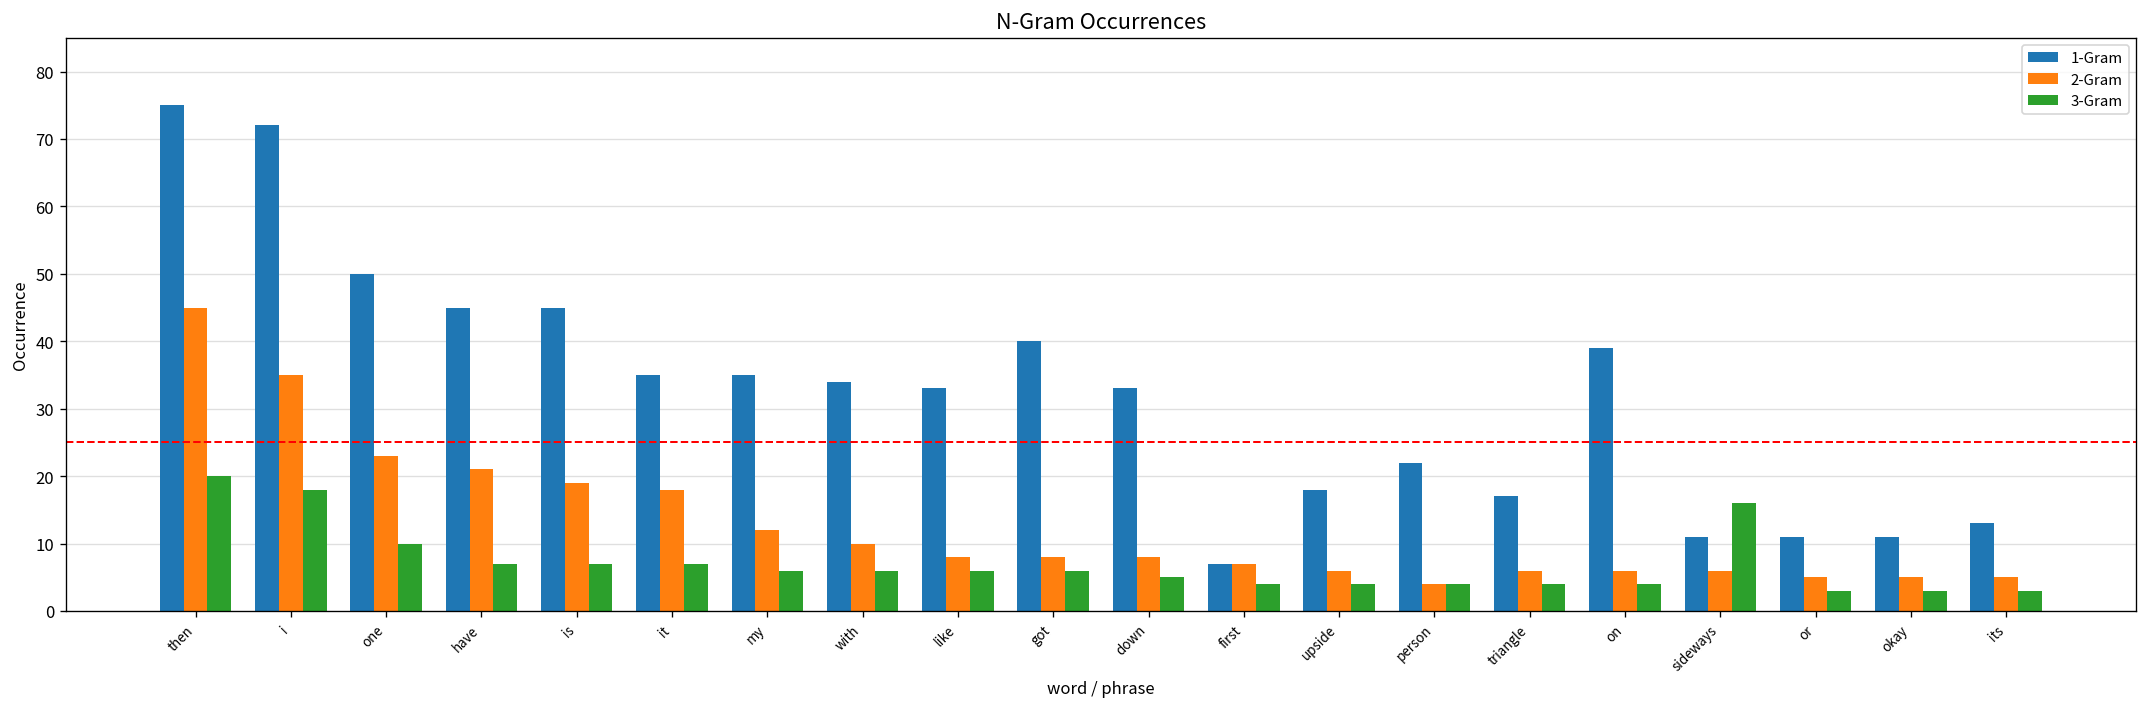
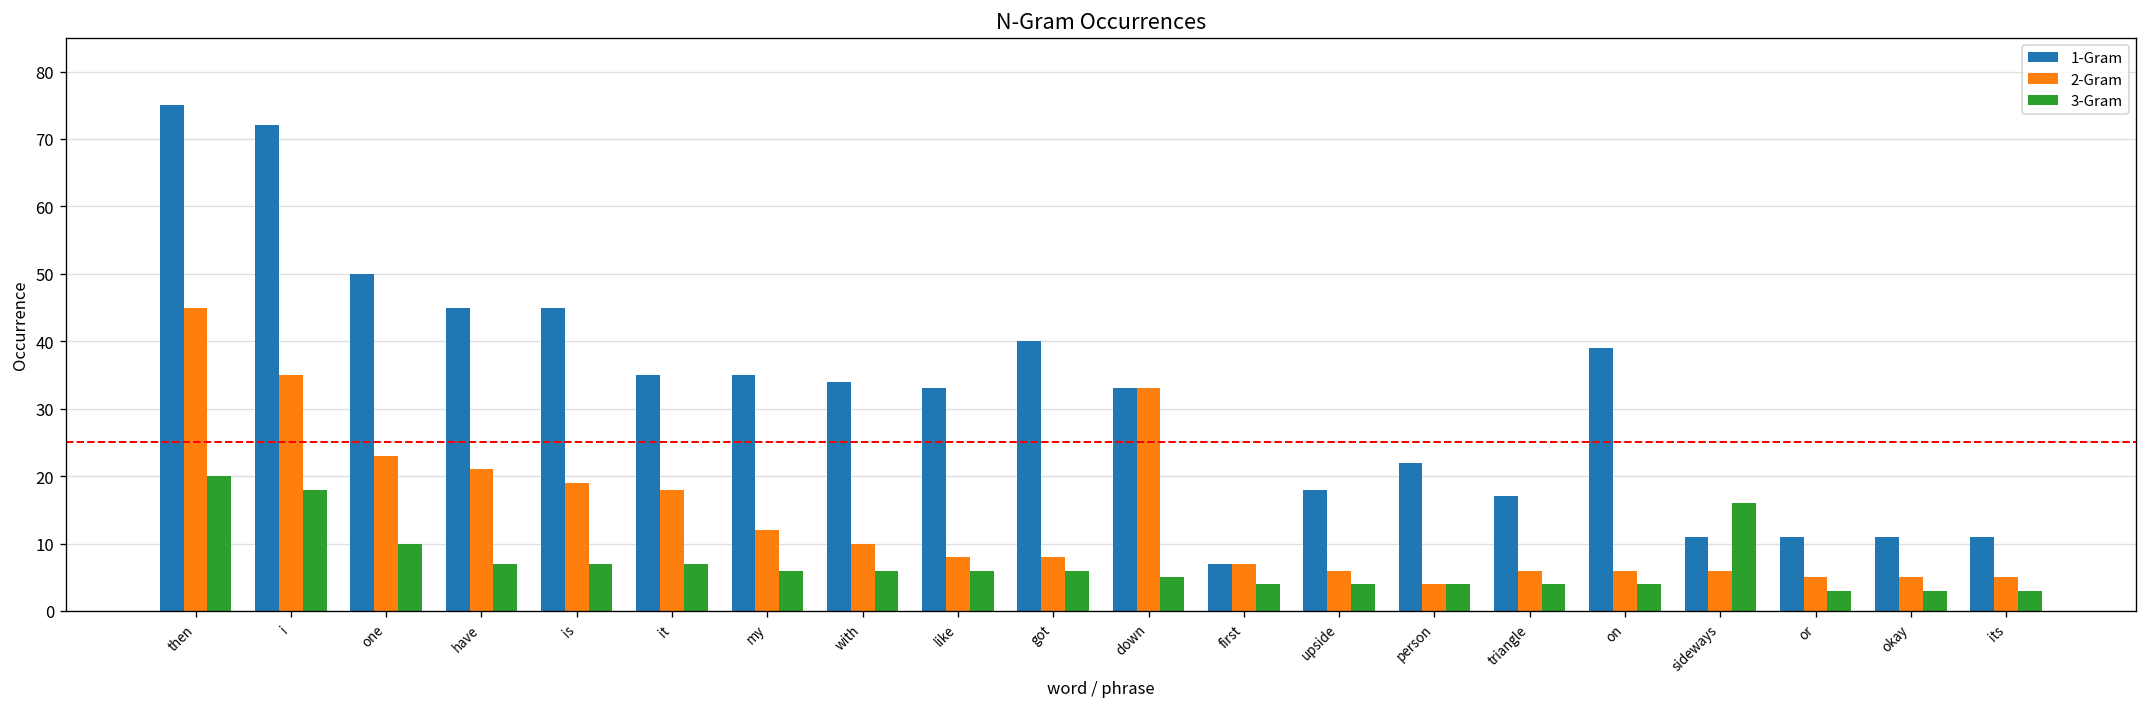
  {
    "1-Gram": {
      "then": 75,
      "i": 72,
      "one": 50,
      "have": 45,
      "is": 45,
      "it": 35,
      "my": 35,
      "with": 34,
      "like": 33,
      "got": 40,
      "down": 33,
      "first": 7,
      "upside": 18,
      "person": 22,
      "triangle": 17,
      "on": 39,
      "sideways": 11,
      "or": 11,
      "okay": 11,
-     "its": 13
+     "its": 11
    },
    "2-Gram": {
      "then": 45,
      "i": 35,
      "one": 23,
      "have": 21,
      "is": 19,
      "it": 18,
      "my": 12,
      "with": 10,
      "like": 8,
      "got": 8,
-     "down": 8,
+     "down": 33,
      "first": 7,
      "upside": 6,
      "person": 4,
      "triangle": 6,
      "on": 6,
      "sideways": 6,
      "or": 5,
      "okay": 5,
      "its": 5
    },
    "3-Gram": {
      "then": 20,
      "i": 18,
      "one": 10,
      "have": 7,
      "is": 7,
      "it": 7,
      "my": 6,
      "with": 6,
      "like": 6,
      "got": 6,
      "down": 5,
      "first": 4,
      "upside": 4,
      "person": 4,
      "triangle": 4,
      "on": 4,
      "sideways": 16,
      "or": 3,
      "okay": 3,
      "its": 3
    }
  }
